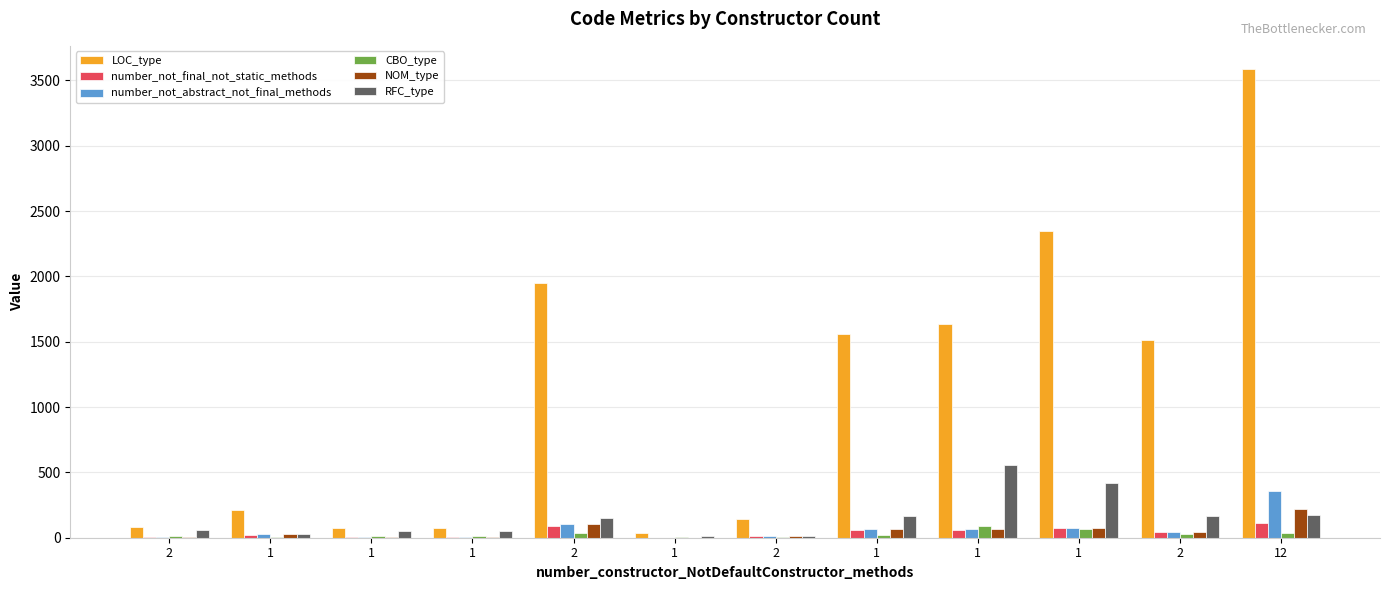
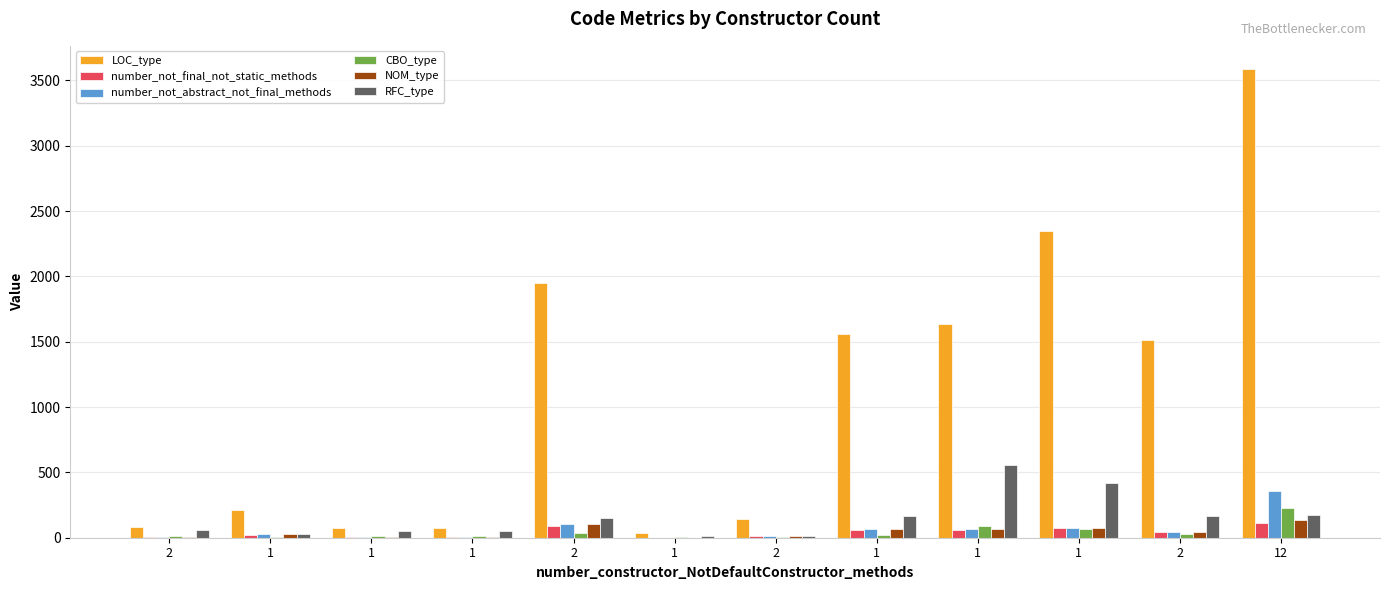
  {
    "LOC_type": {
      "12": 3590
    },
    "number_not_final_not_static_methods": {
      "12": 110
    },
    "number_not_abstract_not_final_methods": {
      "12": 360
    },
    "CBO_type": {
-     "12": 40
+     "12": 230
    },
    "NOM_type": {
-     "12": 220
+     "12": 140
    },
    "RFC_type": {
      "12": 170
    }
  }
